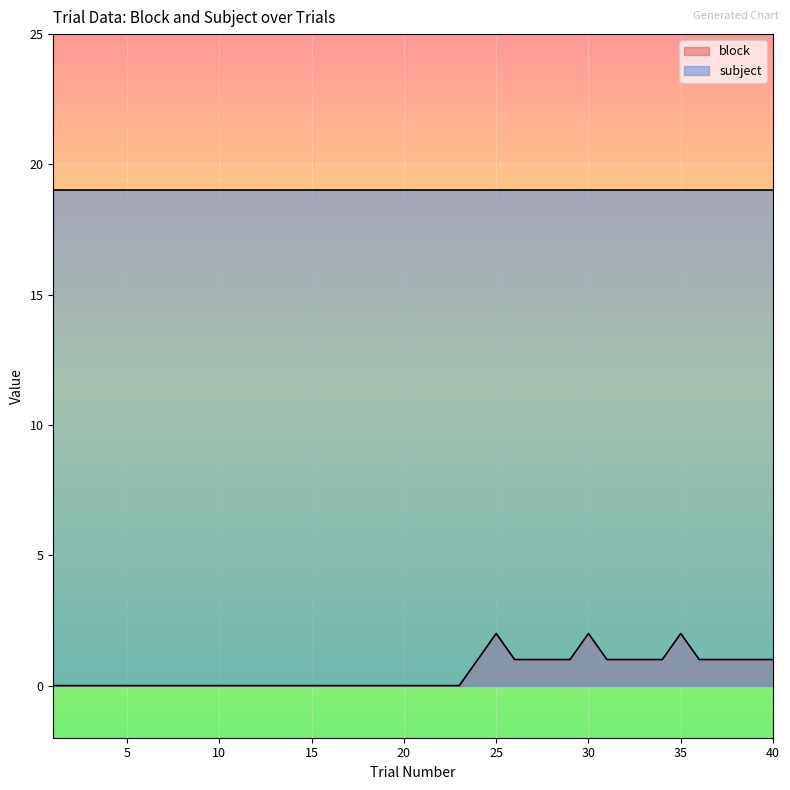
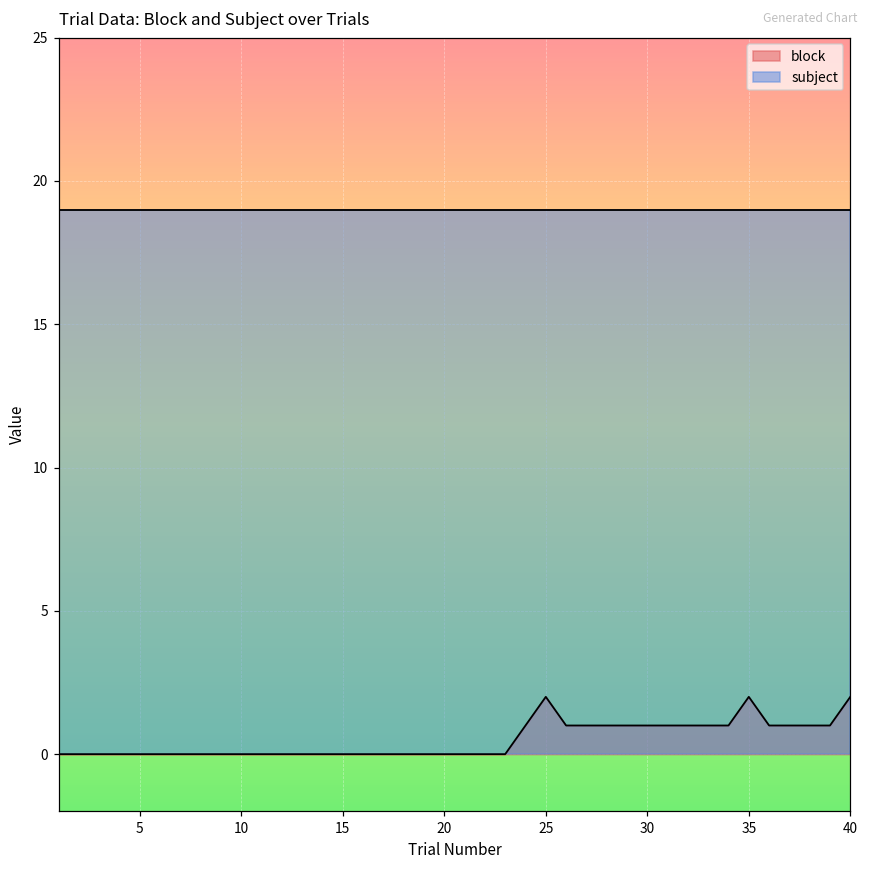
  {
    "block": {
      "5": 0,
      "10": 0,
      "15": 0,
      "20": 0,
      "25": 2,
-     "30": 2,
+     "30": 1,
      "35": 2,
-     "40": 1
+     "40": 2
    },
    "subject": {
      "5": 19,
      "10": 19,
      "15": 19,
      "20": 19,
      "25": 19,
      "30": 19,
      "35": 19,
      "40": 19
    }
  }
